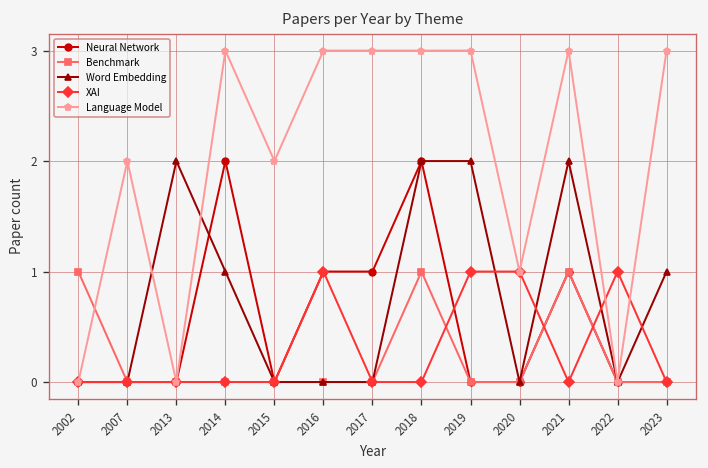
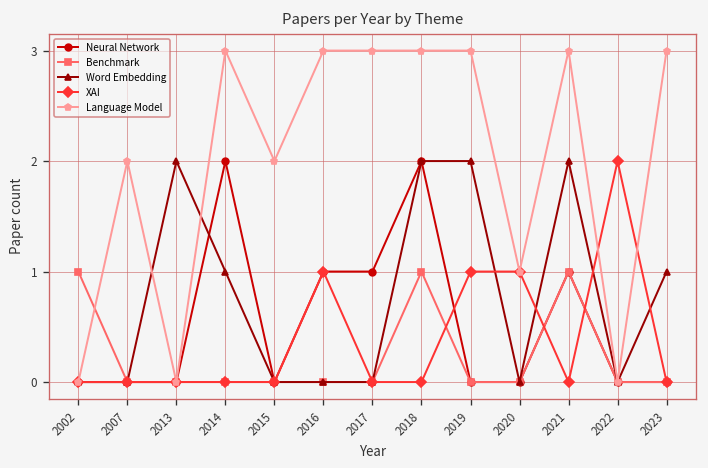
  {
    "Benchmark": {
      "2002": 1,
      "2018": 1
    },
    "XAI": {
      "2018": 0,
      "2019": 1,
      "2021": 0,
-     "2022": 1
+     "2022": 2
    },
    "Language Model": {
      "2007": 2,
      "2014": 3,
      "2015": 2,
      "2016": 3,
      "2017": 3,
      "2018": 3,
      "2019": 3,
      "2021": 3,
      "2023": 3
    }
  }
